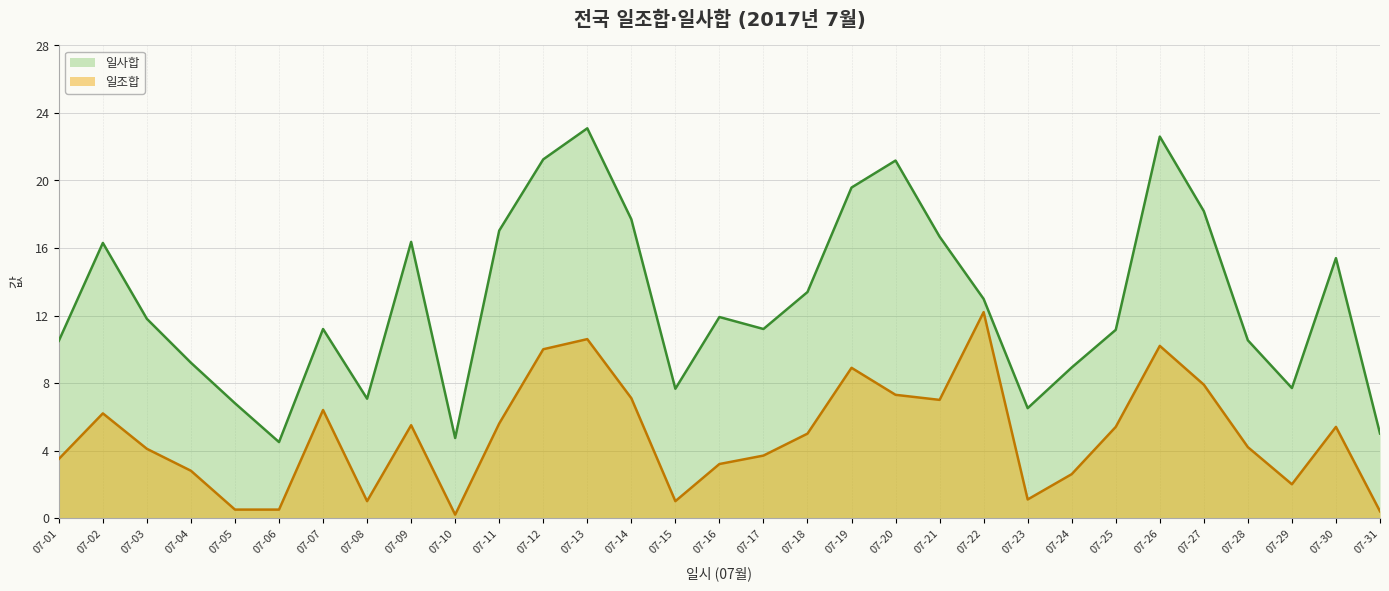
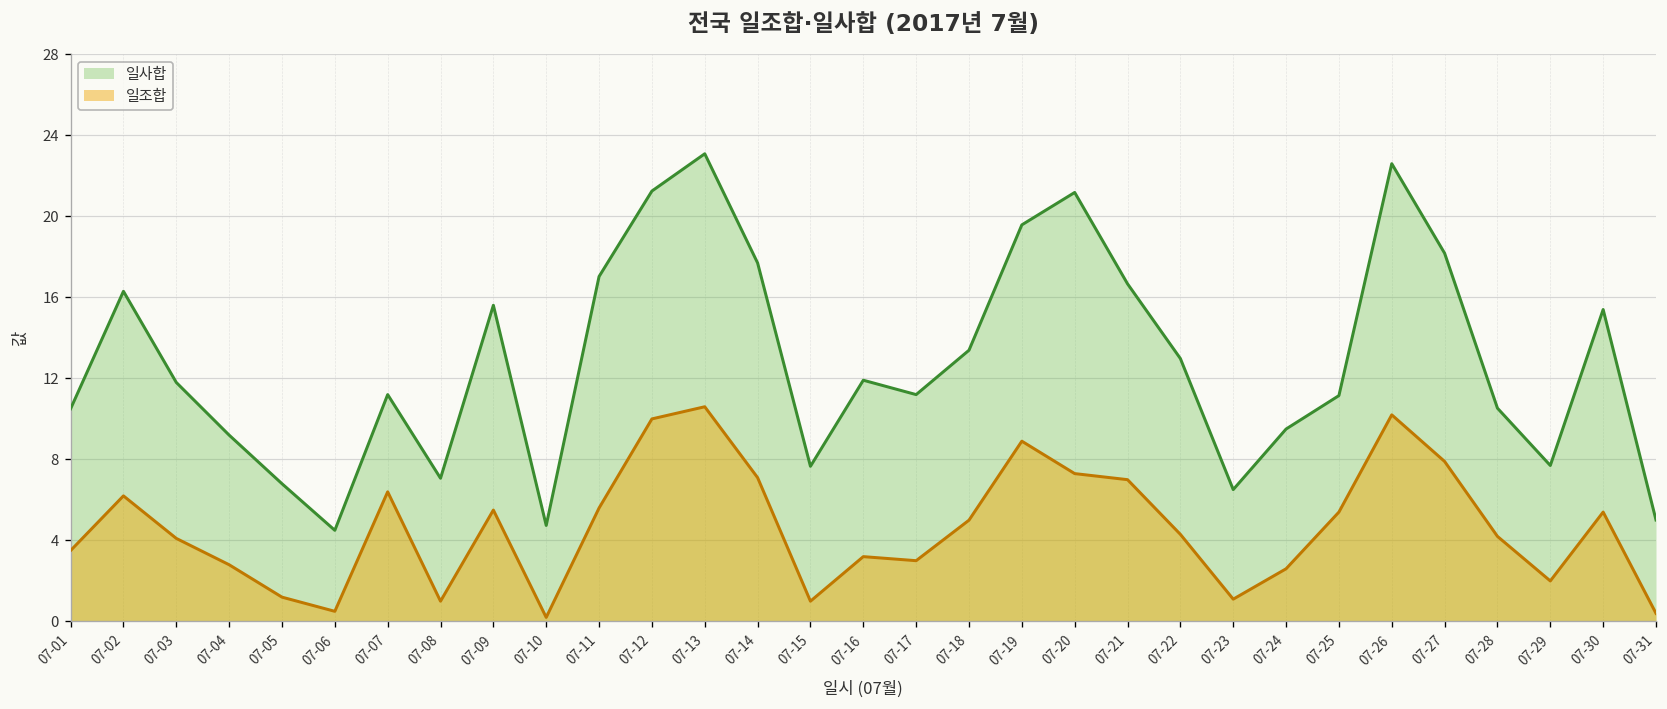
  {
    "일사합": {
      "07-01": 10.5,
      "07-02": 16.3,
      "07-03": 11.8,
      "07-04": 9.2,
      "07-05": 6.8,
      "07-06": 4.5,
      "07-07": 11.2,
      "07-08": 7.1,
-     "07-09": 16.4,
+     "07-09": 15.6,
      "07-10": 4.7,
      "07-11": 17.0,
      "07-12": 21.3,
      "07-13": 23.1,
      "07-14": 17.7,
      "07-15": 7.7,
      "07-16": 11.9,
      "07-17": 11.2,
      "07-18": 13.4,
      "07-19": 19.6,
      "07-20": 21.2,
      "07-21": 16.7,
      "07-22": 13.0,
      "07-23": 6.5,
-     "07-24": 8.9,
+     "07-24": 9.5,
      "07-25": 11.2,
      "07-26": 22.6,
      "07-27": 18.2,
      "07-28": 10.5,
      "07-29": 7.7,
      "07-30": 15.4,
      "07-31": 5.0
    },
    "일조합": {
      "07-01": 3.5,
      "07-02": 6.2,
      "07-03": 4.1,
      "07-04": 2.8,
-     "07-05": 0.5,
+     "07-05": 1.2,
      "07-06": 0.5,
      "07-07": 6.4,
      "07-08": 1.0,
      "07-09": 5.5,
      "07-10": 0.2,
      "07-11": 5.6,
      "07-12": 10.0,
      "07-13": 10.6,
      "07-14": 7.1,
      "07-15": 1.0,
      "07-16": 3.2,
-     "07-17": 3.7,
+     "07-17": 3.0,
      "07-18": 5.0,
      "07-19": 8.9,
      "07-20": 7.3,
      "07-21": 7.0,
-     "07-22": 12.2,
+     "07-22": 4.3,
      "07-23": 1.1,
      "07-24": 2.6,
      "07-25": 5.4,
      "07-26": 10.2,
      "07-27": 7.9,
      "07-28": 4.2,
      "07-29": 2.0,
      "07-30": 5.4,
      "07-31": 0.4
    }
  }
